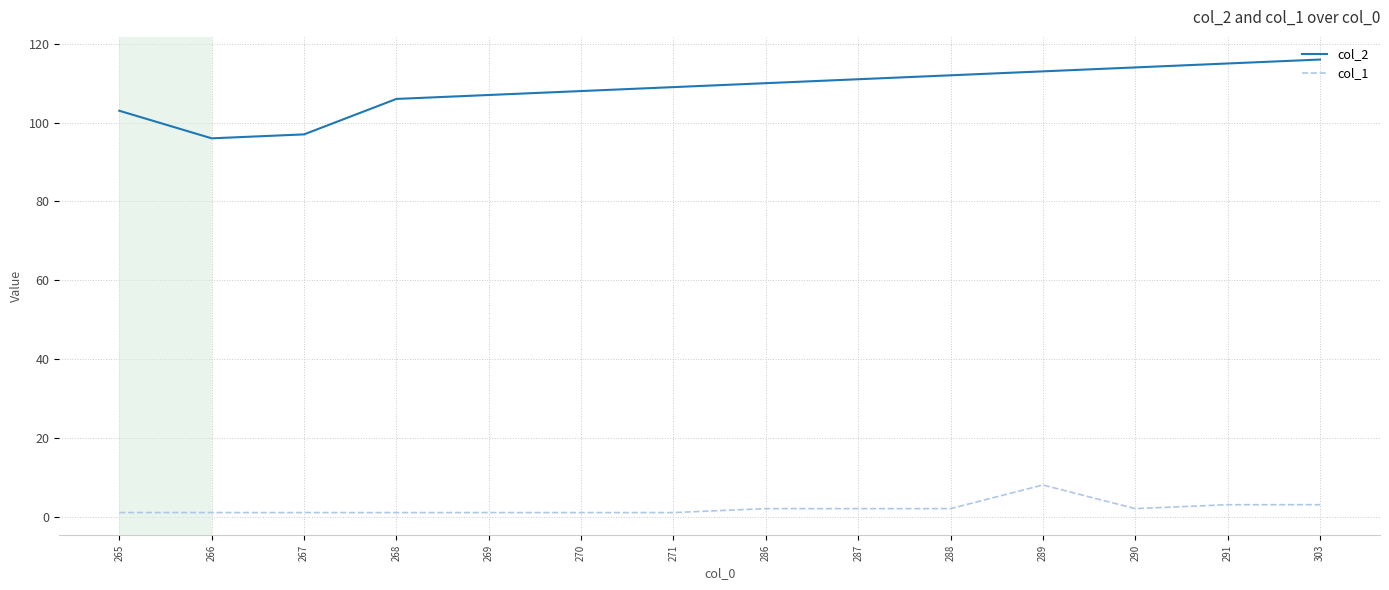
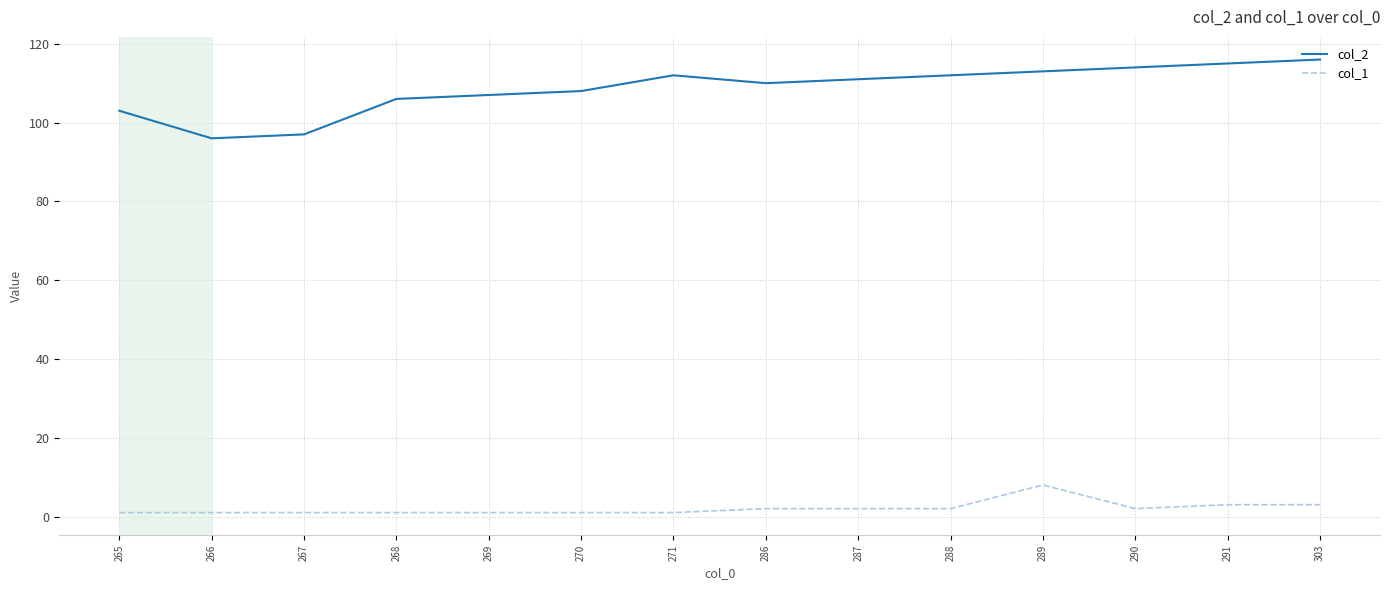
  {
    "col_2": {
      "265": 103,
      "266": 96,
      "267": 97,
      "268": 106,
      "269": 107,
      "270": 108,
-     "271": 109,
+     "271": 112,
      "286": 110,
      "287": 111,
      "288": 112,
      "289": 113,
      "290": 114,
      "291": 115,
      "303": 116
    },
    "col_1": {
      "265": 1,
      "266": 1,
      "267": 1,
      "268": 1,
      "269": 1,
      "270": 1,
      "271": 1,
      "286": 2,
      "287": 2,
      "288": 2,
      "289": 8,
      "290": 2,
      "291": 3,
      "303": 3
    }
  }
